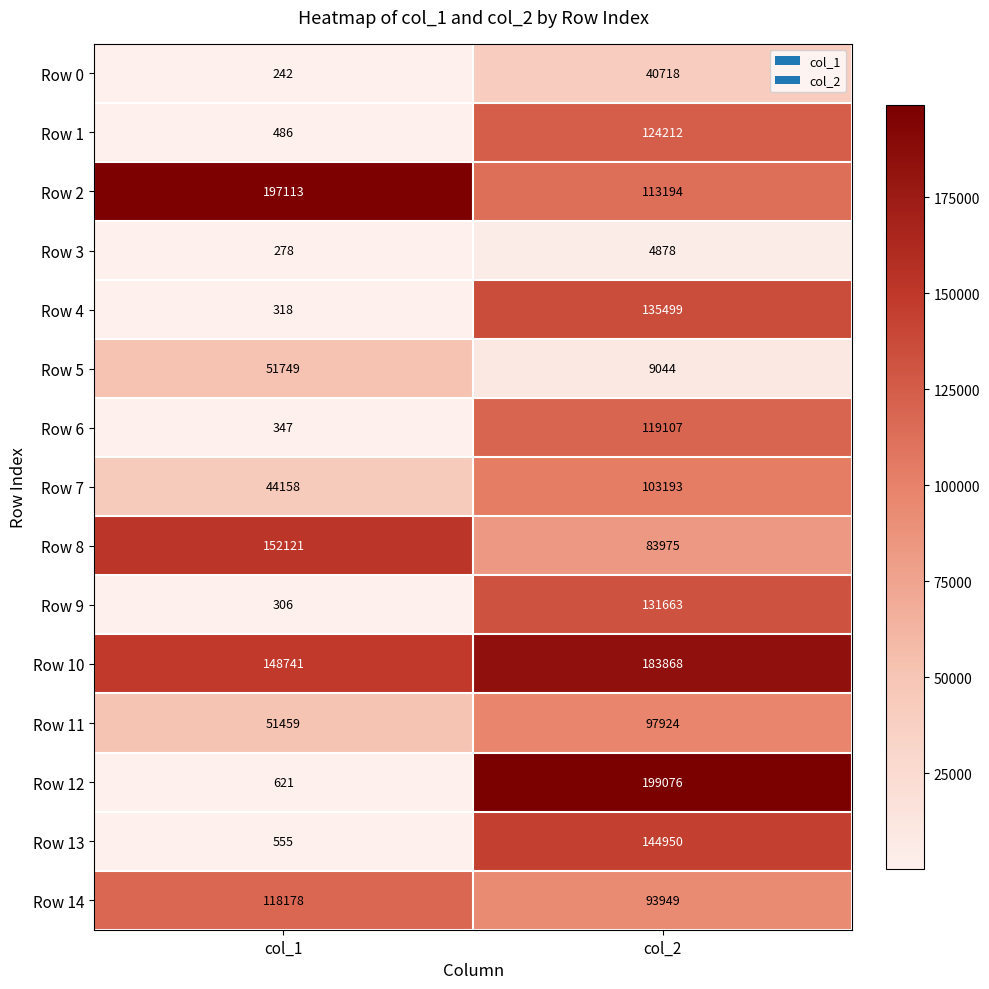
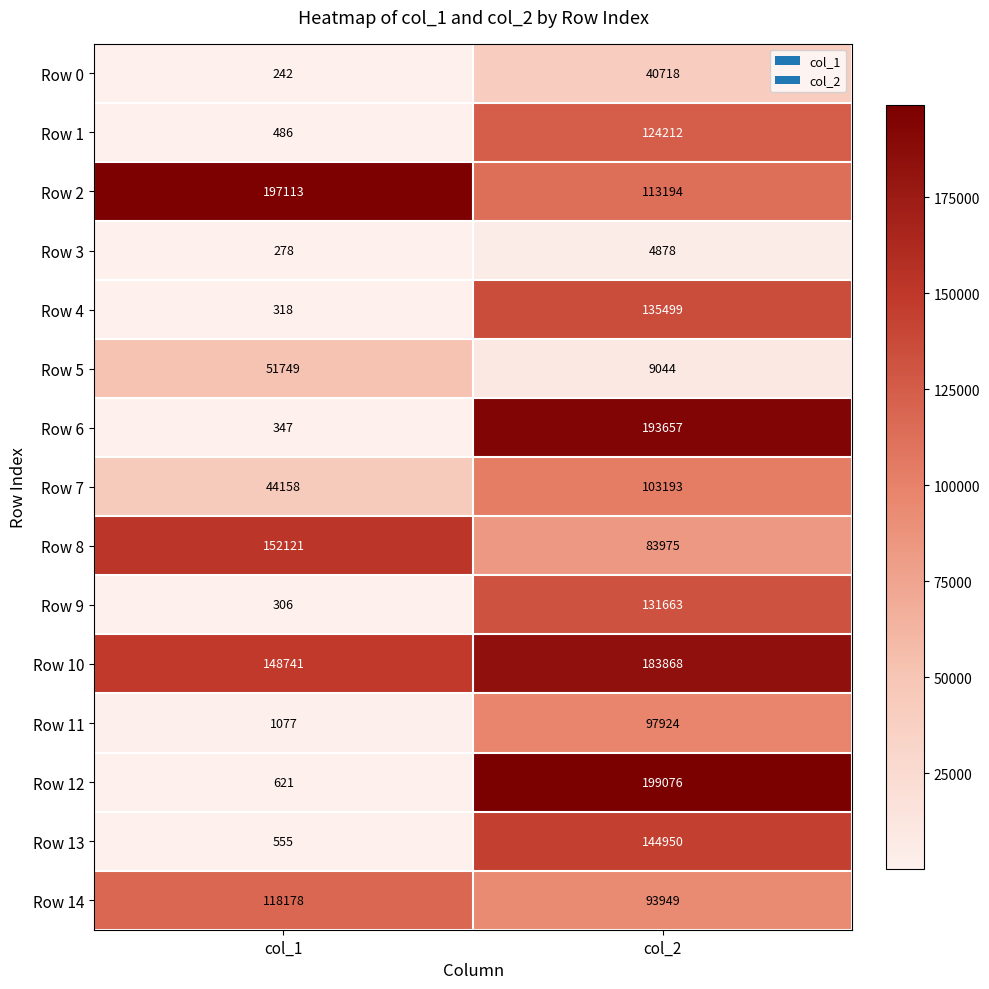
  {
    "Row 0": {
      "col_1": 242,
      "col_2": 40718
    },
    "Row 1": {
      "col_1": 486,
      "col_2": 124212
    },
    "Row 2": {
      "col_1": 197113,
      "col_2": 113194
    },
    "Row 3": {
      "col_1": 278,
      "col_2": 4878
    },
    "Row 4": {
      "col_1": 318,
      "col_2": 135499
    },
    "Row 5": {
      "col_1": 51749,
      "col_2": 9044
    },
    "Row 6": {
      "col_1": 347,
-     "col_2": 119107
+     "col_2": 193657
    },
    "Row 7": {
      "col_1": 44158,
      "col_2": 103193
    },
    "Row 8": {
      "col_1": 152121,
      "col_2": 83975
    },
    "Row 9": {
      "col_1": 306,
      "col_2": 131663
    },
    "Row 10": {
      "col_1": 148741,
      "col_2": 183868
    },
    "Row 11": {
-     "col_1": 51459,
+     "col_1": 1077,
      "col_2": 97924
    },
    "Row 12": {
      "col_1": 621,
      "col_2": 199076
    },
    "Row 13": {
      "col_1": 555,
      "col_2": 144950
    },
    "Row 14": {
      "col_1": 118178,
      "col_2": 93949
    }
  }
